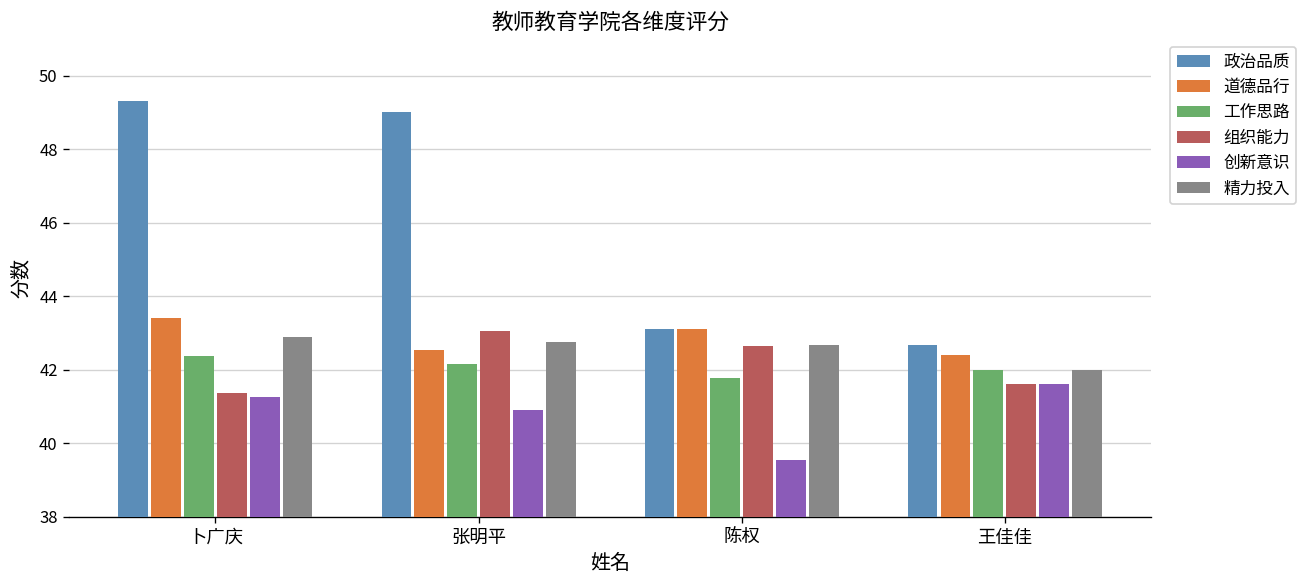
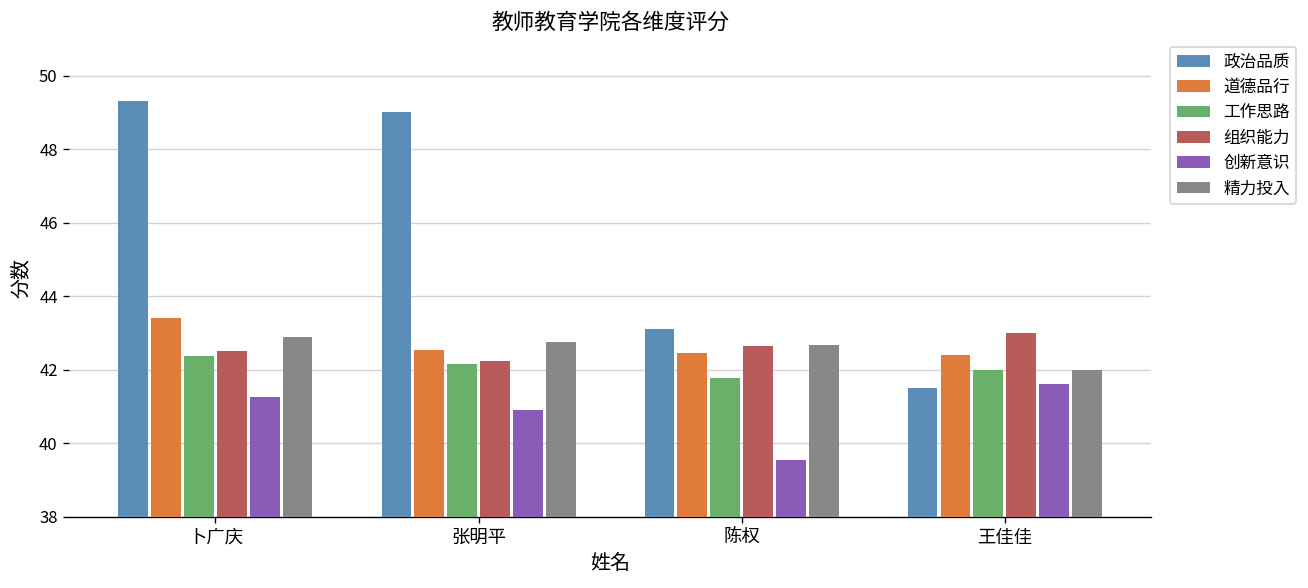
  {
    "政治品质": {
      "卜广庆": 49.3,
      "张明平": 49.0,
      "陈权": 43.1,
-     "王佳佳": 42.7
+     "王佳佳": 41.5
    },
    "道德品行": {
      "卜广庆": 43.4,
      "张明平": 42.5,
-     "陈权": 43.1,
+     "陈权": 42.5,
      "王佳佳": 42.4
    },
    "组织能力": {
-     "卜广庆": 41.4,
-     "张明平": 43.1,
+     "卜广庆": 42.5,
+     "张明平": 42.2,
      "陈权": 42.7,
-     "王佳佳": 41.6
+     "王佳佳": 43.0
    },
    "创新意识": {
      "卜广庆": 41.3,
      "张明平": 40.9,
      "陈权": 39.6,
      "王佳佳": 41.6
    }
  }
